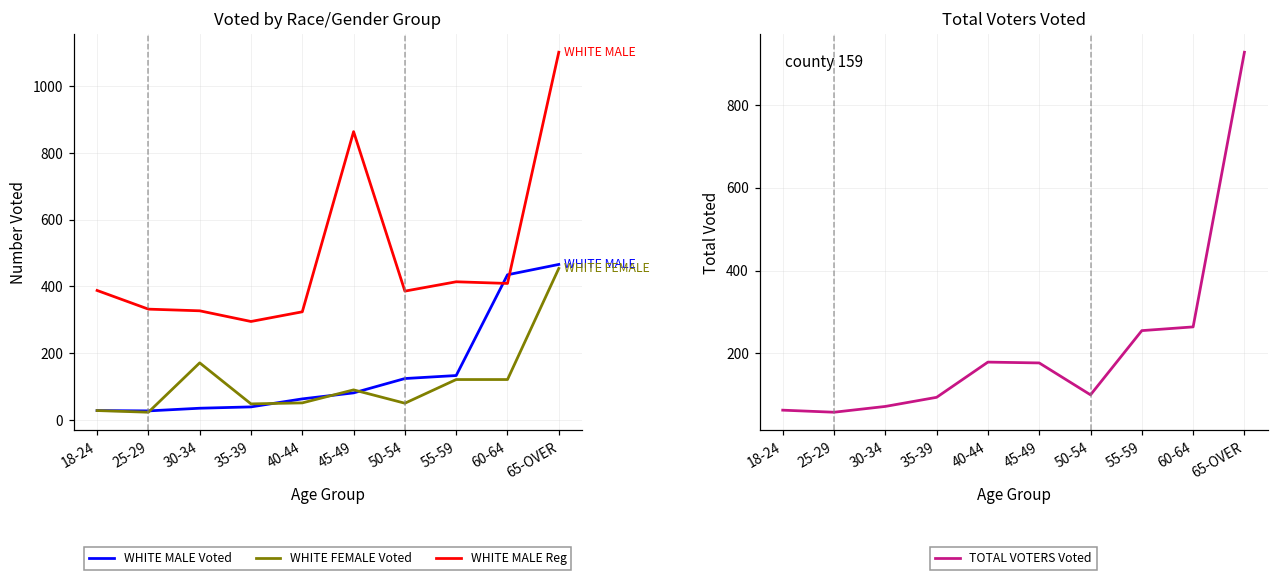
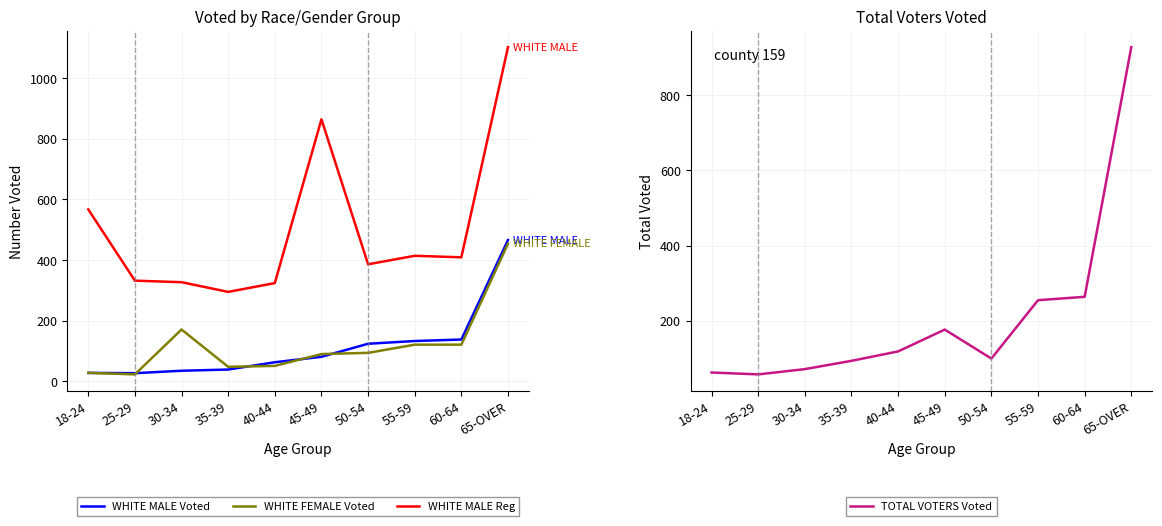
  {
    "Voted by Race/Gender Group": {
      "WHITE MALE Voted": {
        "30-34": 40,
        "35-39": 40,
        "40-44": 60,
        "45-49": 80,
        "50-54": 120,
        "55-59": 130,
-       "60-64": 440,
+       "60-64": 140,
        "65-OVER": 470
      },
      "WHITE FEMALE Voted": {
        "30-34": 170,
        "35-39": 50,
        "40-44": 50,
        "45-49": 90,
-       "50-54": 50,
+       "50-54": 90,
        "55-59": 120,
        "60-64": 120,
        "65-OVER": 450
      },
      "WHITE MALE Reg": {
-       "18-24": 390,
+       "18-24": 570,
        "25-29": 330,
        "30-34": 330,
        "35-39": 300,
        "40-44": 320,
        "45-49": 860,
        "50-54": 390,
        "55-59": 410,
        "60-64": 410,
        "65-OVER": 1100
      }
    },
    "Total Voters Voted": {
      "18-24": 60,
      "25-29": 60,
      "30-34": 70,
      "35-39": 90,
-     "40-44": 180,
+     "40-44": 120,
      "45-49": 180,
      "50-54": 100,
      "55-59": 260,
      "60-64": 260,
      "65-OVER": 930
    }
  }
